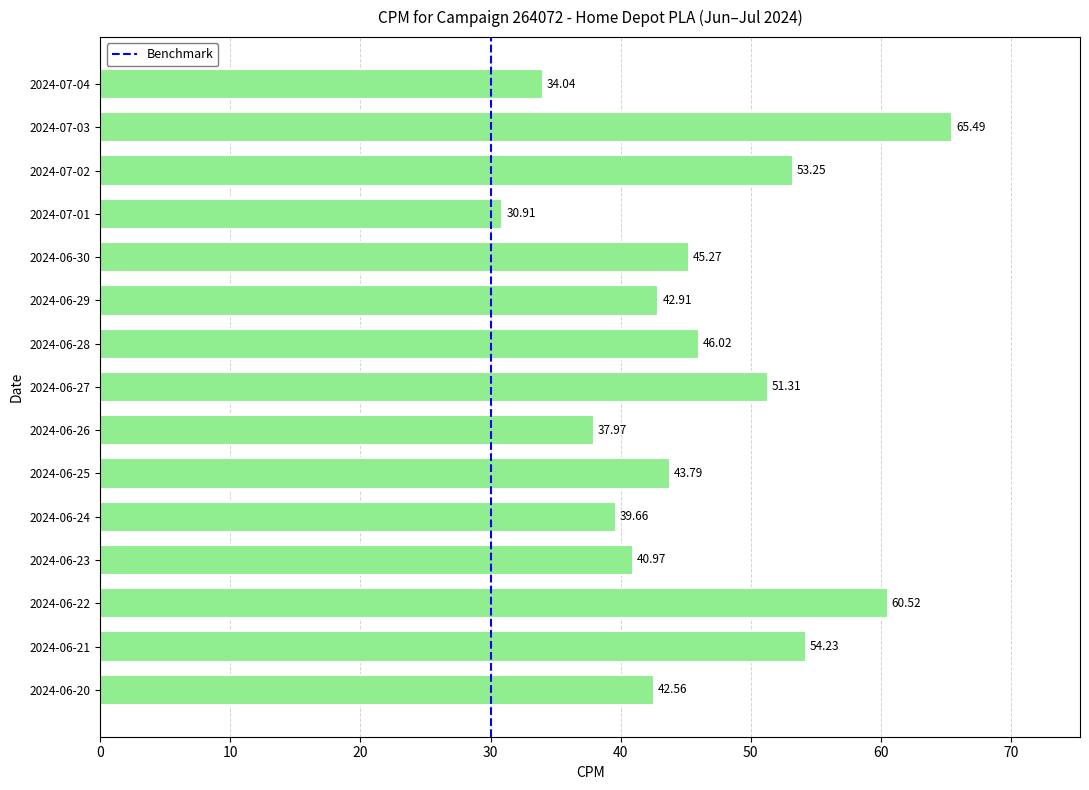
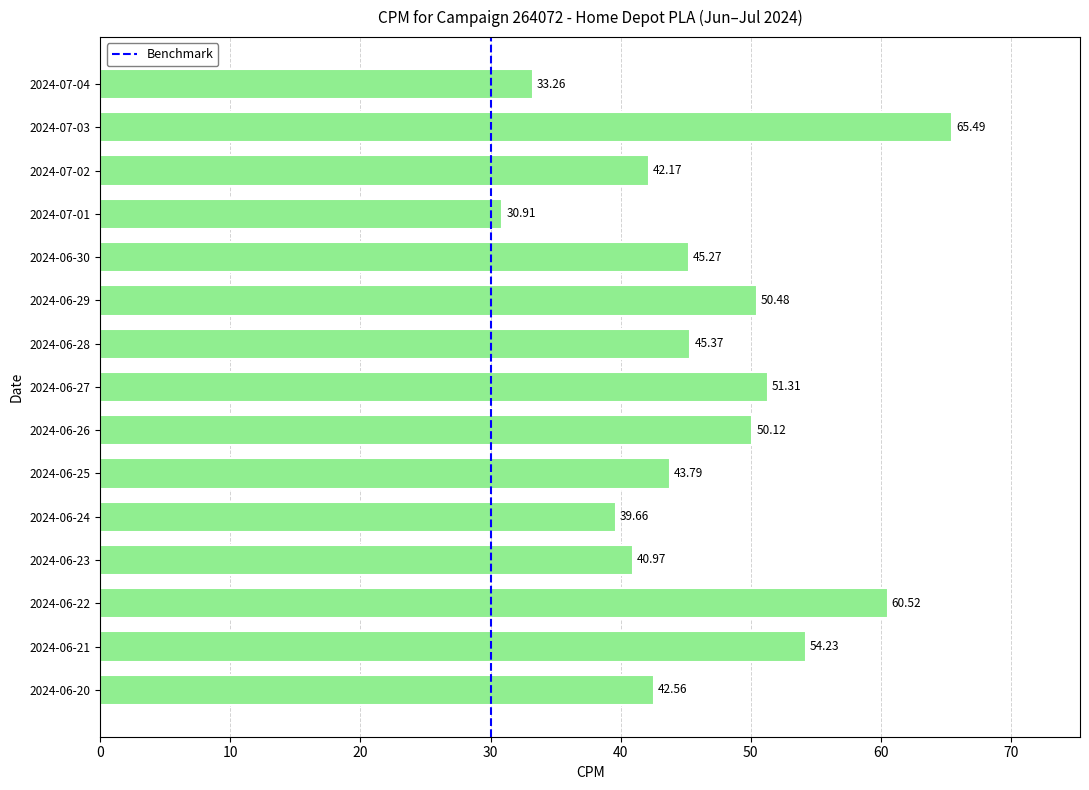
  {
-   "2024-07-04": 34.04,
+   "2024-07-04": 33.26,
    "2024-07-03": 65.49,
-   "2024-07-02": 53.25,
+   "2024-07-02": 42.17,
    "2024-07-01": 30.91,
    "2024-06-30": 45.27,
-   "2024-06-29": 42.91,
-   "2024-06-28": 46.02,
+   "2024-06-29": 50.48,
+   "2024-06-28": 45.37,
    "2024-06-27": 51.31,
-   "2024-06-26": 37.97,
+   "2024-06-26": 50.12,
    "2024-06-25": 43.79,
    "2024-06-24": 39.66,
    "2024-06-23": 40.97,
    "2024-06-22": 60.52,
    "2024-06-21": 54.23,
    "2024-06-20": 42.56
  }
